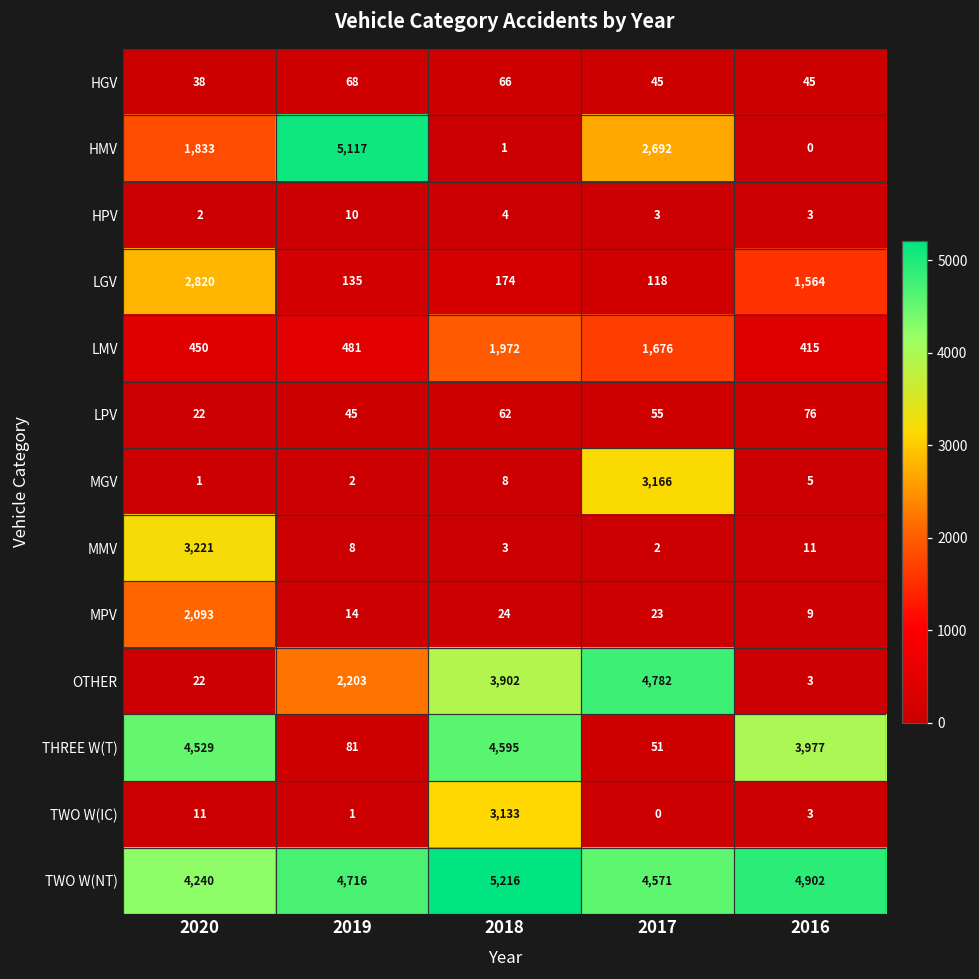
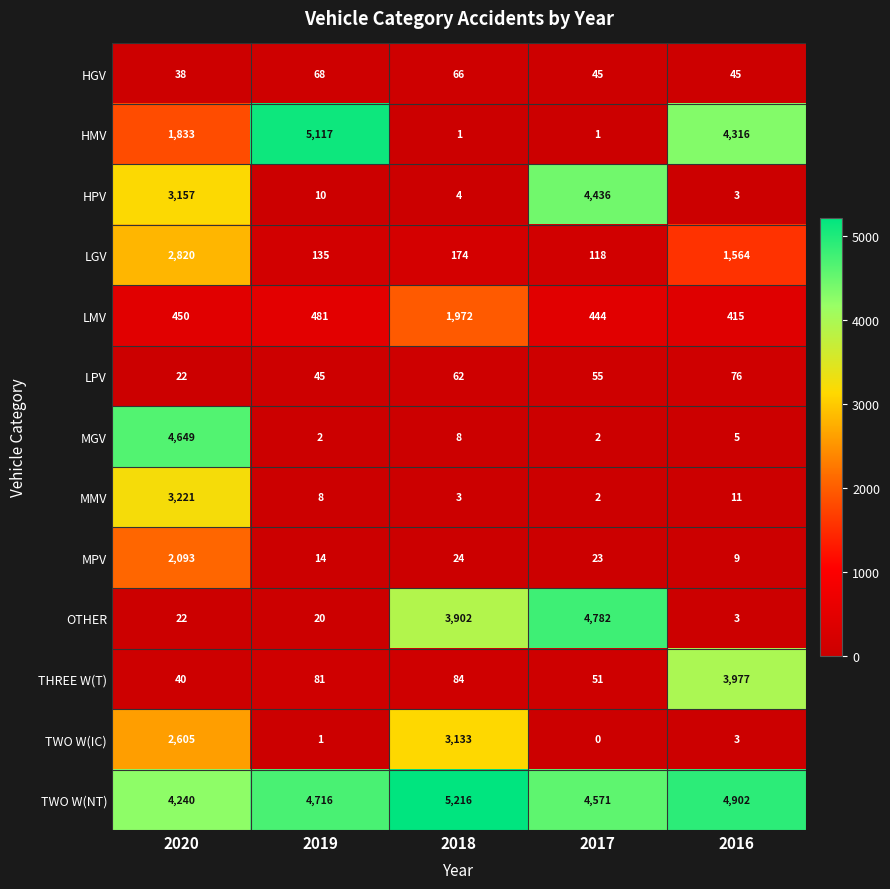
  {
    "HGV": {
      "2020": "38",
      "2019": "68",
      "2018": "66",
      "2017": "45",
      "2016": "45"
    },
    "HMV": {
      "2020": "1,833",
      "2019": "5,117",
      "2018": "1",
-     "2017": "2,692",
-     "2016": "0"
+     "2017": "1",
+     "2016": "4,316"
    },
    "HPV": {
-     "2020": "2",
+     "2020": "3,157",
      "2019": "10",
      "2018": "4",
-     "2017": "3",
+     "2017": "4,436",
      "2016": "3"
    },
    "LGV": {
      "2020": "2,820",
      "2019": "135",
      "2018": "174",
      "2017": "118",
      "2016": "1,564"
    },
    "LMV": {
      "2020": "450",
      "2019": "481",
      "2018": "1,972",
-     "2017": "1,676",
+     "2017": "444",
      "2016": "415"
    },
    "LPV": {
      "2020": "22",
      "2019": "45",
      "2018": "62",
      "2017": "55",
      "2016": "76"
    },
    "MGV": {
-     "2020": "1",
+     "2020": "4,649",
      "2019": "2",
      "2018": "8",
-     "2017": "3,166",
+     "2017": "2",
      "2016": "5"
    },
    "MMV": {
      "2020": "3,221",
      "2019": "8",
      "2018": "3",
      "2017": "2",
      "2016": "11"
    },
    "MPV": {
      "2020": "2,093",
      "2019": "14",
      "2018": "24",
      "2017": "23",
      "2016": "9"
    },
    "OTHER": {
      "2020": "22",
-     "2019": "2,203",
+     "2019": "20",
      "2018": "3,902",
      "2017": "4,782",
      "2016": "3"
    },
    "THREE W(T)": {
-     "2020": "4,529",
+     "2020": "40",
      "2019": "81",
-     "2018": "4,595",
+     "2018": "84",
      "2017": "51",
      "2016": "3,977"
    },
    "TWO W(IC)": {
-     "2020": "11",
+     "2020": "2,605",
      "2019": "1",
      "2018": "3,133",
      "2017": "0",
      "2016": "3"
    },
    "TWO W(NT)": {
      "2020": "4,240",
      "2019": "4,716",
      "2018": "5,216",
      "2017": "4,571",
      "2016": "4,902"
    }
  }
